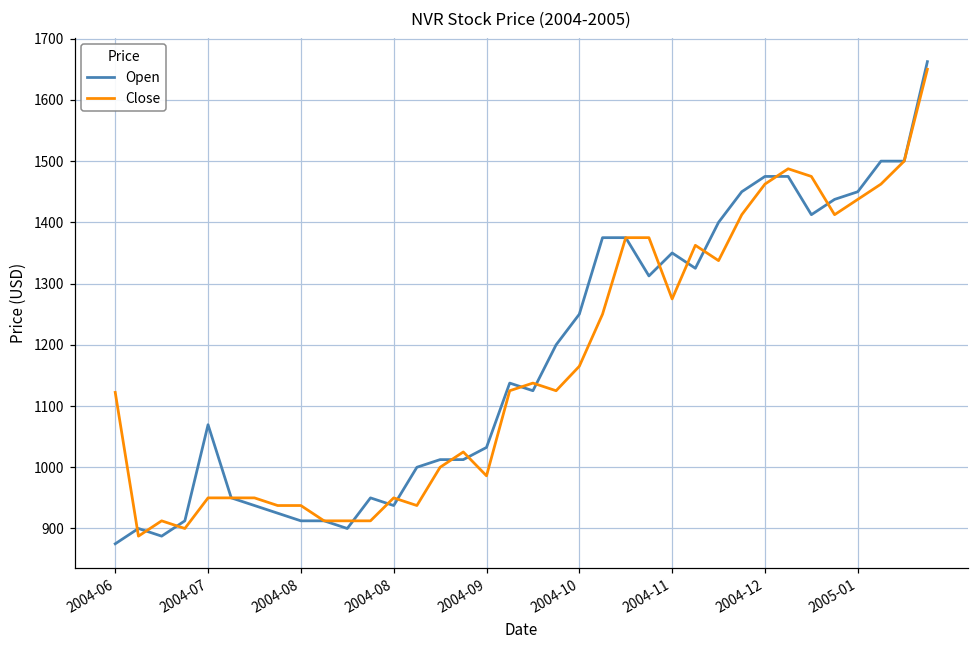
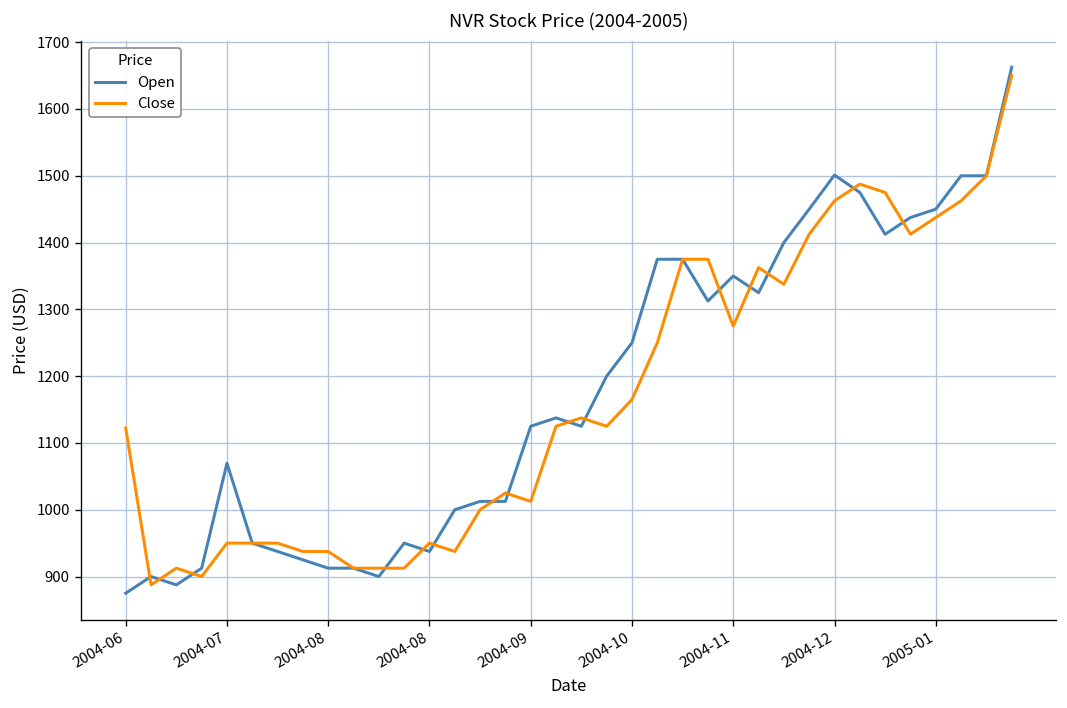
  {
    "Open": {
      "2004-06": 880,
      "2004-07": 1070,
-     "2004-09": 1030,
+     "2004-09": 1130,
      "2004-10": 1250,
      "2004-11": 1350,
-     "2004-12": 1480,
+     "2004-12": 1500,
      "2005-01": 1450
    },
    "Close": {
      "2004-06": 1120,
      "2004-07": 950,
-     "2004-09": 990,
+     "2004-09": 1010,
      "2004-10": 1170,
      "2004-11": 1270,
      "2004-12": 1460,
      "2005-01": 1440
    }
  }
